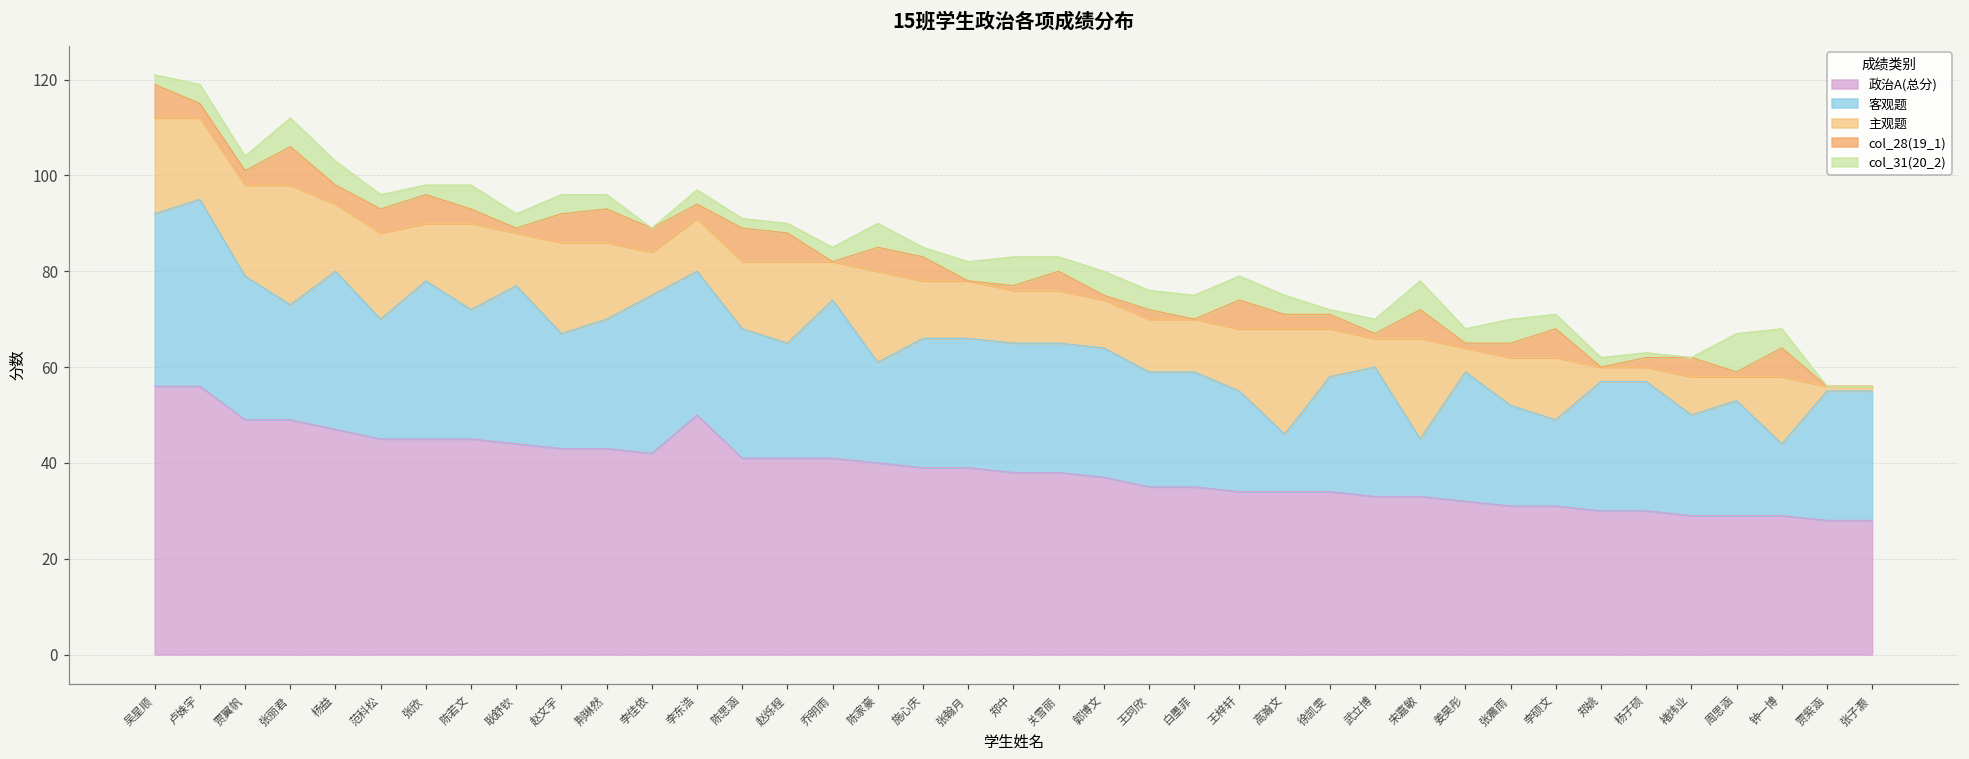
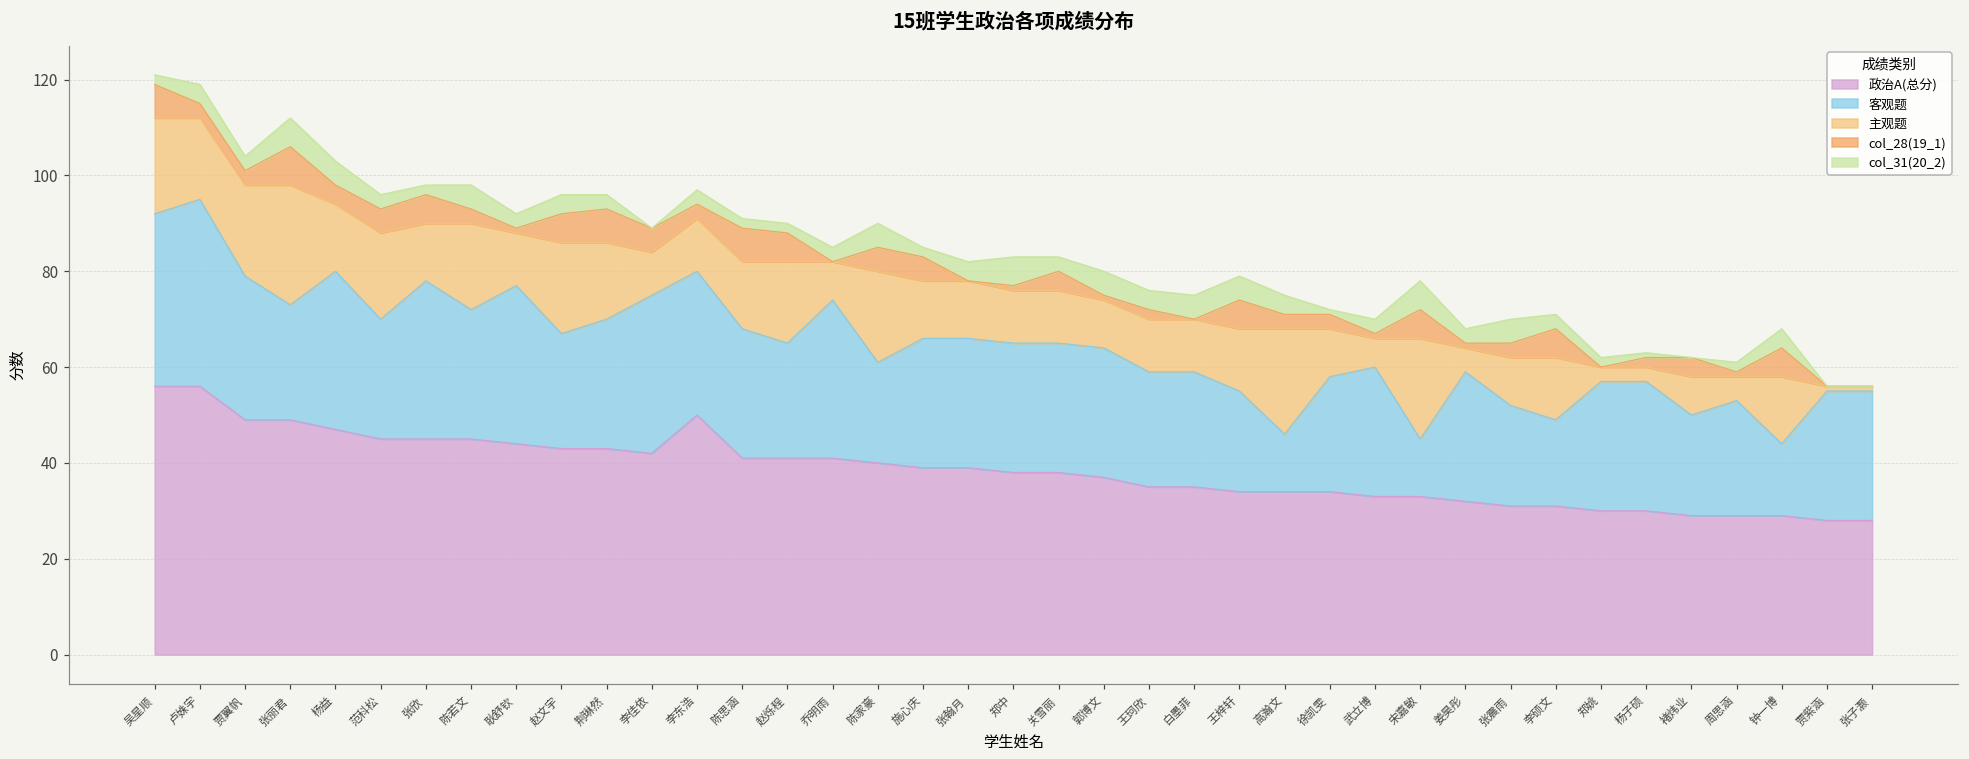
  {
    "政治A(总分)": {
      "吴星顺": 56,
      "卢姝宇": 56,
      "贾翼帆": 49,
      "张丽君": 49,
      "杨益": 47,
      "范科松": 45,
      "张欣": 45,
      "陈若文": 45,
      "耿舒钦": 44,
      "赵文宇": 43,
      "荆琳然": 43,
      "李佳依": 42,
      "李东浩": 50,
      "陈思涵": 41,
      "赵烁程": 41,
      "乔明雨": 41,
      "陈家豪": 40,
      "施心庆": 39,
      "张翰月": 39,
      "郑中": 38,
      "关雪丽": 38,
      "郭博文": 37,
      "王珂欣": 35,
      "白墨菲": 35,
      "王梓轩": 34,
      "高瀚文": 34,
      "徐凯雯": 34,
      "武立博": 33,
      "宋嘉敏": 33,
      "姜昊彤": 32,
      "张震雨": 31,
      "李硕文": 31,
      "郑姚": 30,
      "杨子硕": 30,
      "褚炜业": 29,
      "周思涵": 29,
      "钟一博": 29,
      "贾紫涵": 28,
      "张子灏": 28
    },
    "客观题": {
      "吴星顺": 36,
      "卢姝宇": 39,
      "贾翼帆": 30,
      "张丽君": 24,
      "杨益": 33,
      "范科松": 25,
      "张欣": 33,
      "陈若文": 27,
      "耿舒钦": 33,
      "赵文宇": 24,
      "荆琳然": 27,
      "李佳依": 33,
      "李东浩": 30,
      "陈思涵": 27,
      "赵烁程": 24,
      "乔明雨": 33,
      "陈家豪": 21,
      "施心庆": 27,
      "张翰月": 27,
      "郑中": 27,
      "关雪丽": 27,
      "郭博文": 27,
      "王珂欣": 24,
      "白墨菲": 24,
      "王梓轩": 21,
      "高瀚文": 12,
      "徐凯雯": 24,
      "武立博": 27,
      "宋嘉敏": 12,
      "姜昊彤": 27,
      "张震雨": 21,
      "李硕文": 18,
      "郑姚": 27,
      "杨子硕": 27,
      "褚炜业": 21,
      "周思涵": 24,
      "钟一博": 15,
      "贾紫涵": 27,
      "张子灏": 27
    },
    "col_31(20_2)": {
      "吴星顺": 2,
      "卢姝宇": 4,
      "贾翼帆": 3,
      "张丽君": 6,
      "杨益": 5,
      "范科松": 3,
      "张欣": 2,
      "陈若文": 5,
      "耿舒钦": 3,
      "赵文宇": 4,
      "荆琳然": 3,
      "李东浩": 3,
      "陈思涵": 2,
      "赵烁程": 2,
      "乔明雨": 3,
      "陈家豪": 5,
      "施心庆": 2,
      "张翰月": 4,
      "郑中": 6,
      "关雪丽": 3,
      "郭博文": 5,
      "王珂欣": 4,
      "白墨菲": 5,
      "王梓轩": 5,
      "高瀚文": 4,
      "徐凯雯": 1,
      "武立博": 3,
      "宋嘉敏": 6,
      "姜昊彤": 3,
      "张震雨": 5,
      "李硕文": 3,
      "郑姚": 2,
      "杨子硕": 1,
-     "周思涵": 8,
+     "周思涵": 2,
      "钟一博": 4
    }
  }
